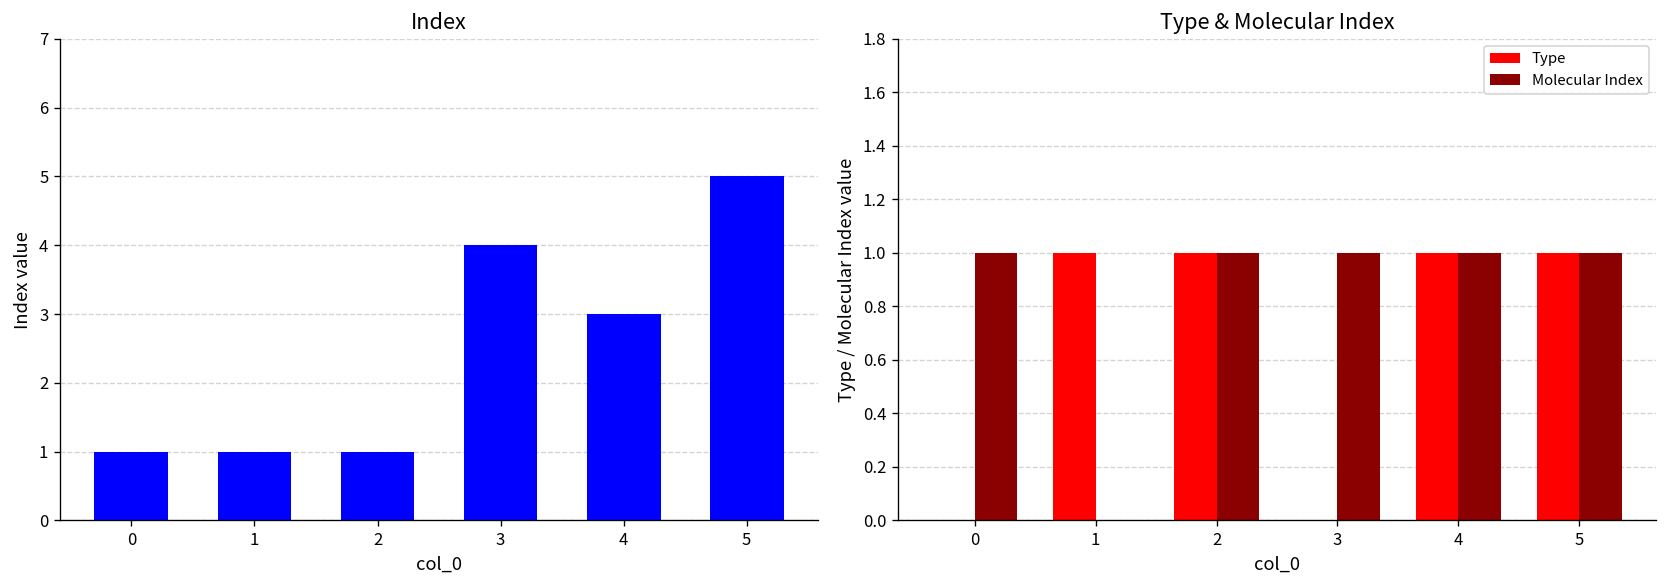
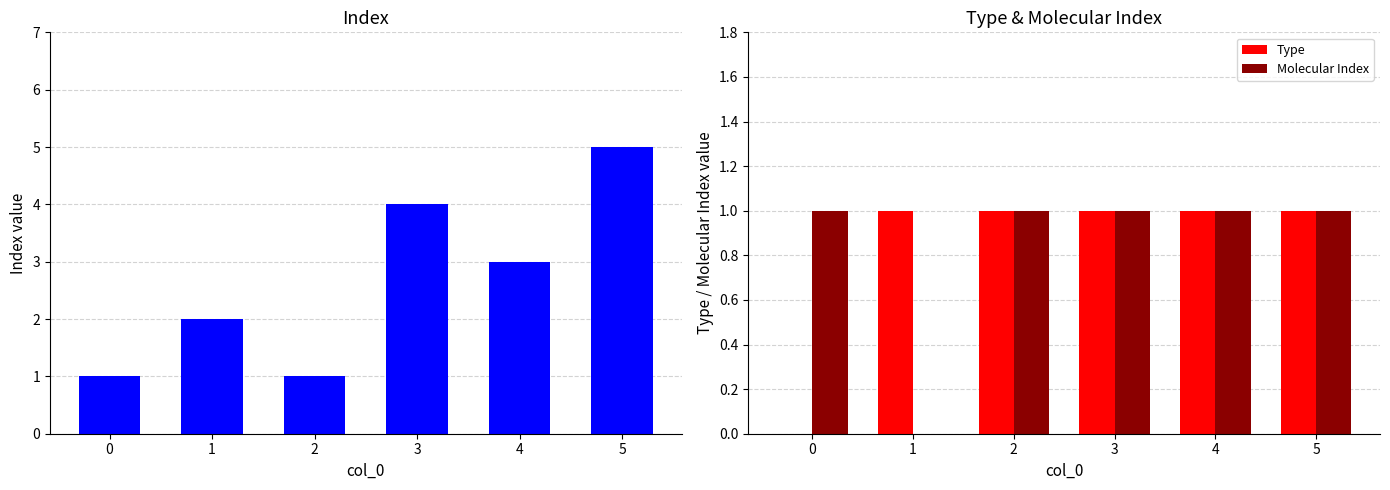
  {
    "Index": {
      "0": 1,
-     "1": 1,
+     "1": 2,
      "2": 1,
      "3": 4,
      "4": 3,
      "5": 5
    },
    "Type & Molecular Index": {
      "Type": {
        "0": 0,
        "1": 1,
        "2": 1,
-       "3": 0,
+       "3": 1,
        "4": 1,
        "5": 1
      },
      "Molecular Index": {
        "0": 1,
        "1": 0,
        "2": 1,
        "3": 1,
        "4": 1,
        "5": 1
      }
    }
  }
